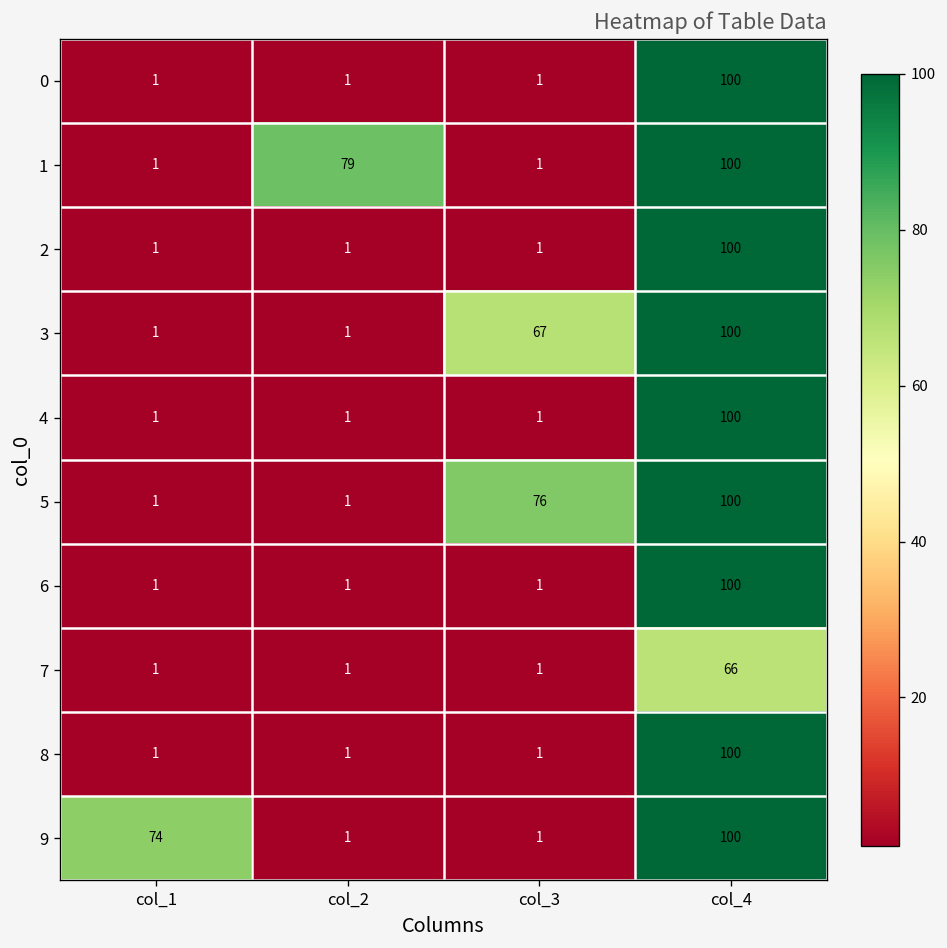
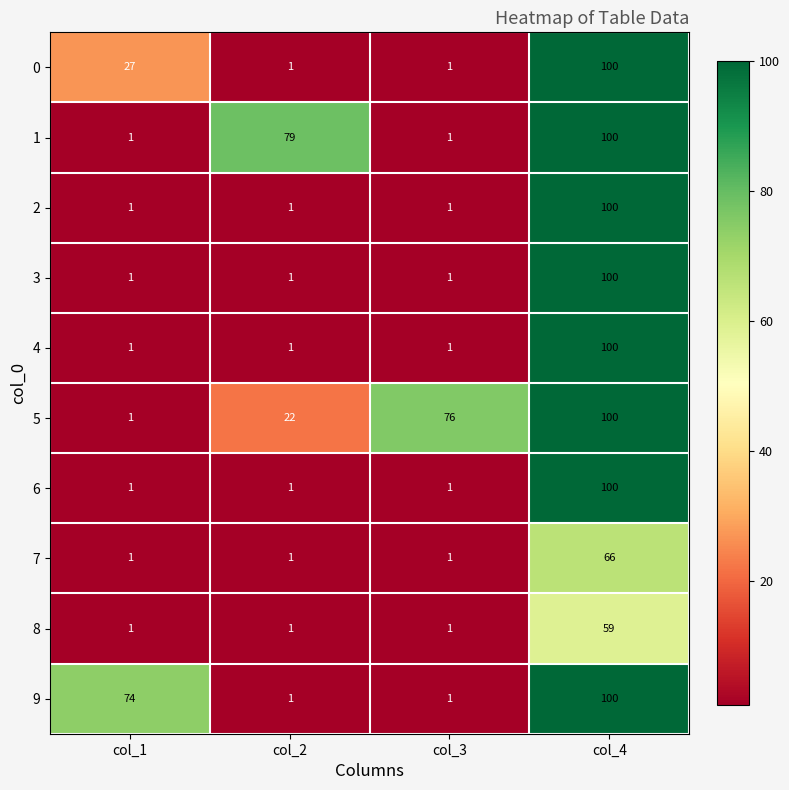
  {
    "0": {
-     "col_1": 1,
+     "col_1": 27,
      "col_2": 1,
      "col_3": 1,
      "col_4": 100
    },
    "1": {
      "col_1": 1,
      "col_2": 79,
      "col_3": 1,
      "col_4": 100
    },
    "2": {
      "col_1": 1,
      "col_2": 1,
      "col_3": 1,
      "col_4": 100
    },
    "3": {
      "col_1": 1,
      "col_2": 1,
-     "col_3": 67,
+     "col_3": 1,
      "col_4": 100
    },
    "4": {
      "col_1": 1,
      "col_2": 1,
      "col_3": 1,
      "col_4": 100
    },
    "5": {
      "col_1": 1,
-     "col_2": 1,
+     "col_2": 22,
      "col_3": 76,
      "col_4": 100
    },
    "6": {
      "col_1": 1,
      "col_2": 1,
      "col_3": 1,
      "col_4": 100
    },
    "7": {
      "col_1": 1,
      "col_2": 1,
      "col_3": 1,
      "col_4": 66
    },
    "8": {
      "col_1": 1,
      "col_2": 1,
      "col_3": 1,
-     "col_4": 100
+     "col_4": 59
    },
    "9": {
      "col_1": 74,
      "col_2": 1,
      "col_3": 1,
      "col_4": 100
    }
  }
